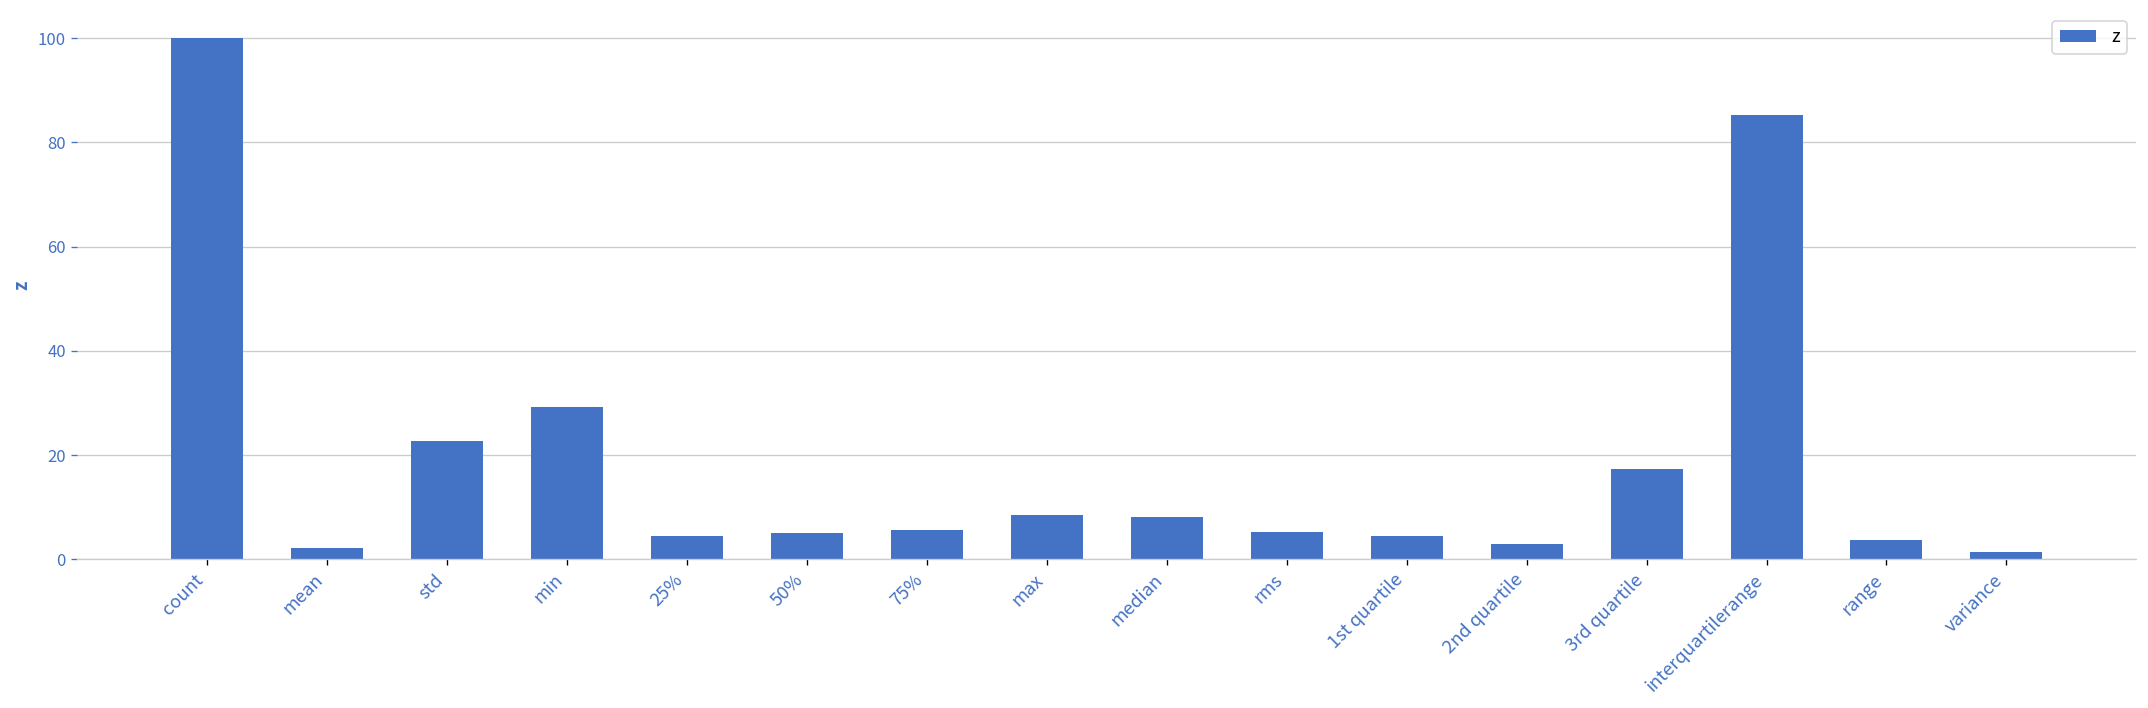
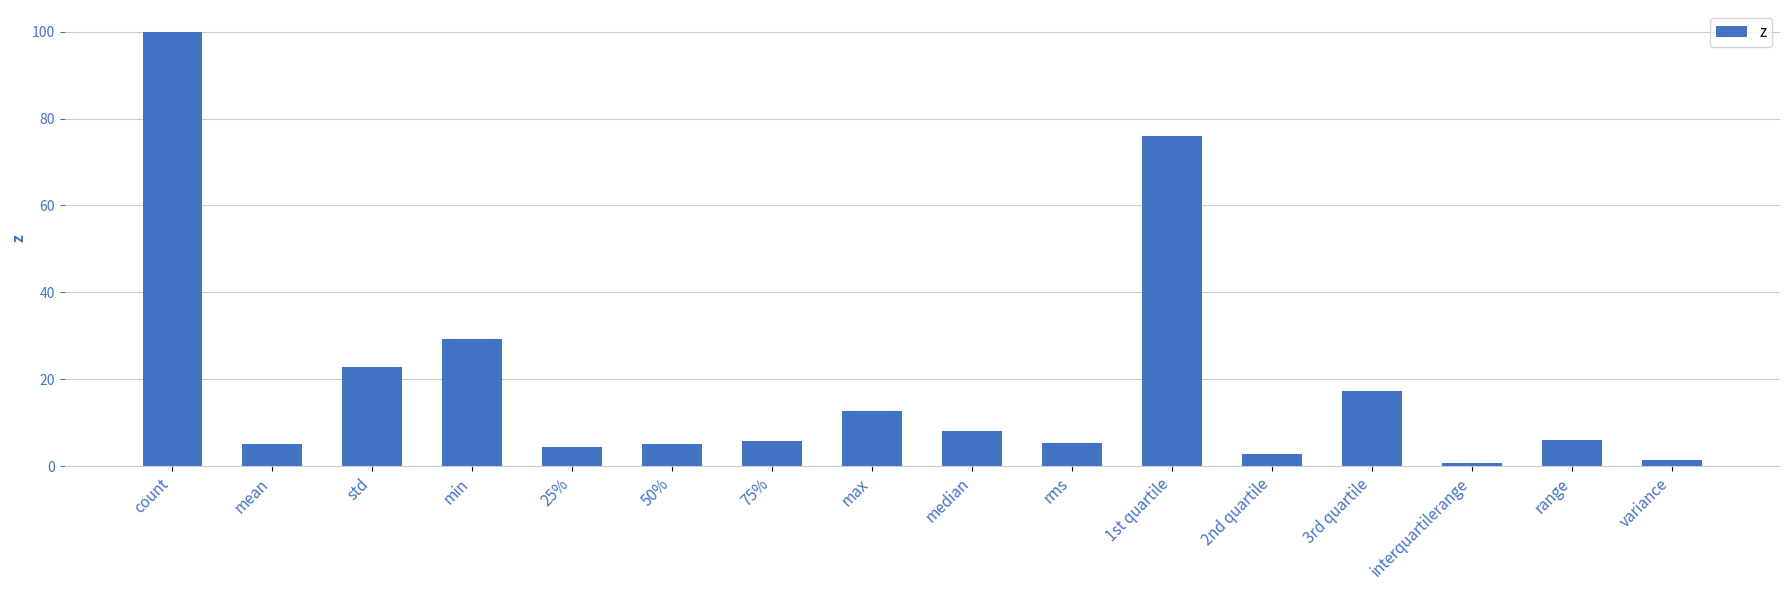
  {
    "count": 100,
-   "mean": 2,
+   "mean": 5,
    "std": 23,
    "min": 29,
    "25%": 4,
    "50%": 5,
    "75%": 6,
-   "max": 8,
+   "max": 13,
    "median": 8,
    "rms": 5,
-   "1st quartile": 4,
+   "1st quartile": 76,
    "2nd quartile": 3,
    "3rd quartile": 17,
-   "interquartilerange": 85,
-   "range": 4,
+   "interquartilerange": 1,
+   "range": 6,
    "variance": 1
  }
